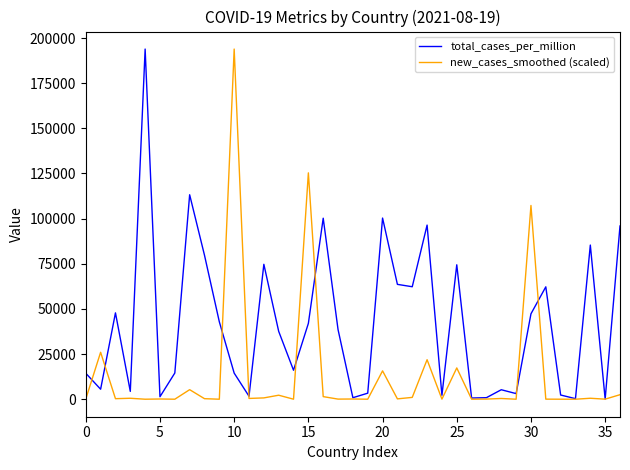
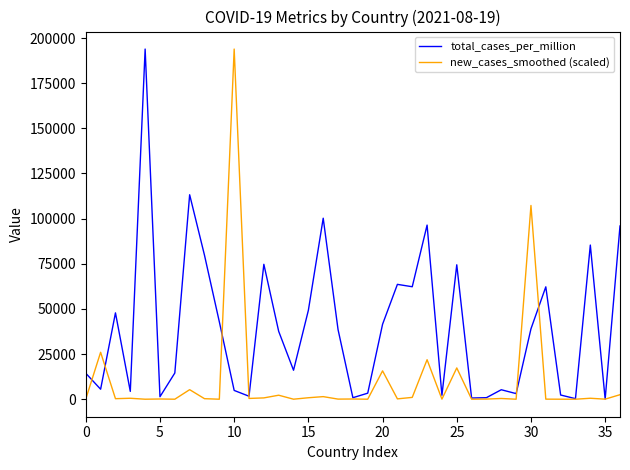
  {
    "total_cases_per_million": {
      "0": 14000,
-     "10": 14000,
-     "15": 42000,
-     "20": 100000,
+     "10": 5000,
+     "15": 49000,
+     "20": 42000,
      "25": 74000,
-     "30": 47000
+     "30": 39000
    },
    "new_cases_smoothed (scaled)": {
      "0": 0,
      "10": 194000,
-     "15": 125000,
+     "15": 1000,
      "20": 16000,
      "25": 17000,
      "30": 107000
    }
  }
